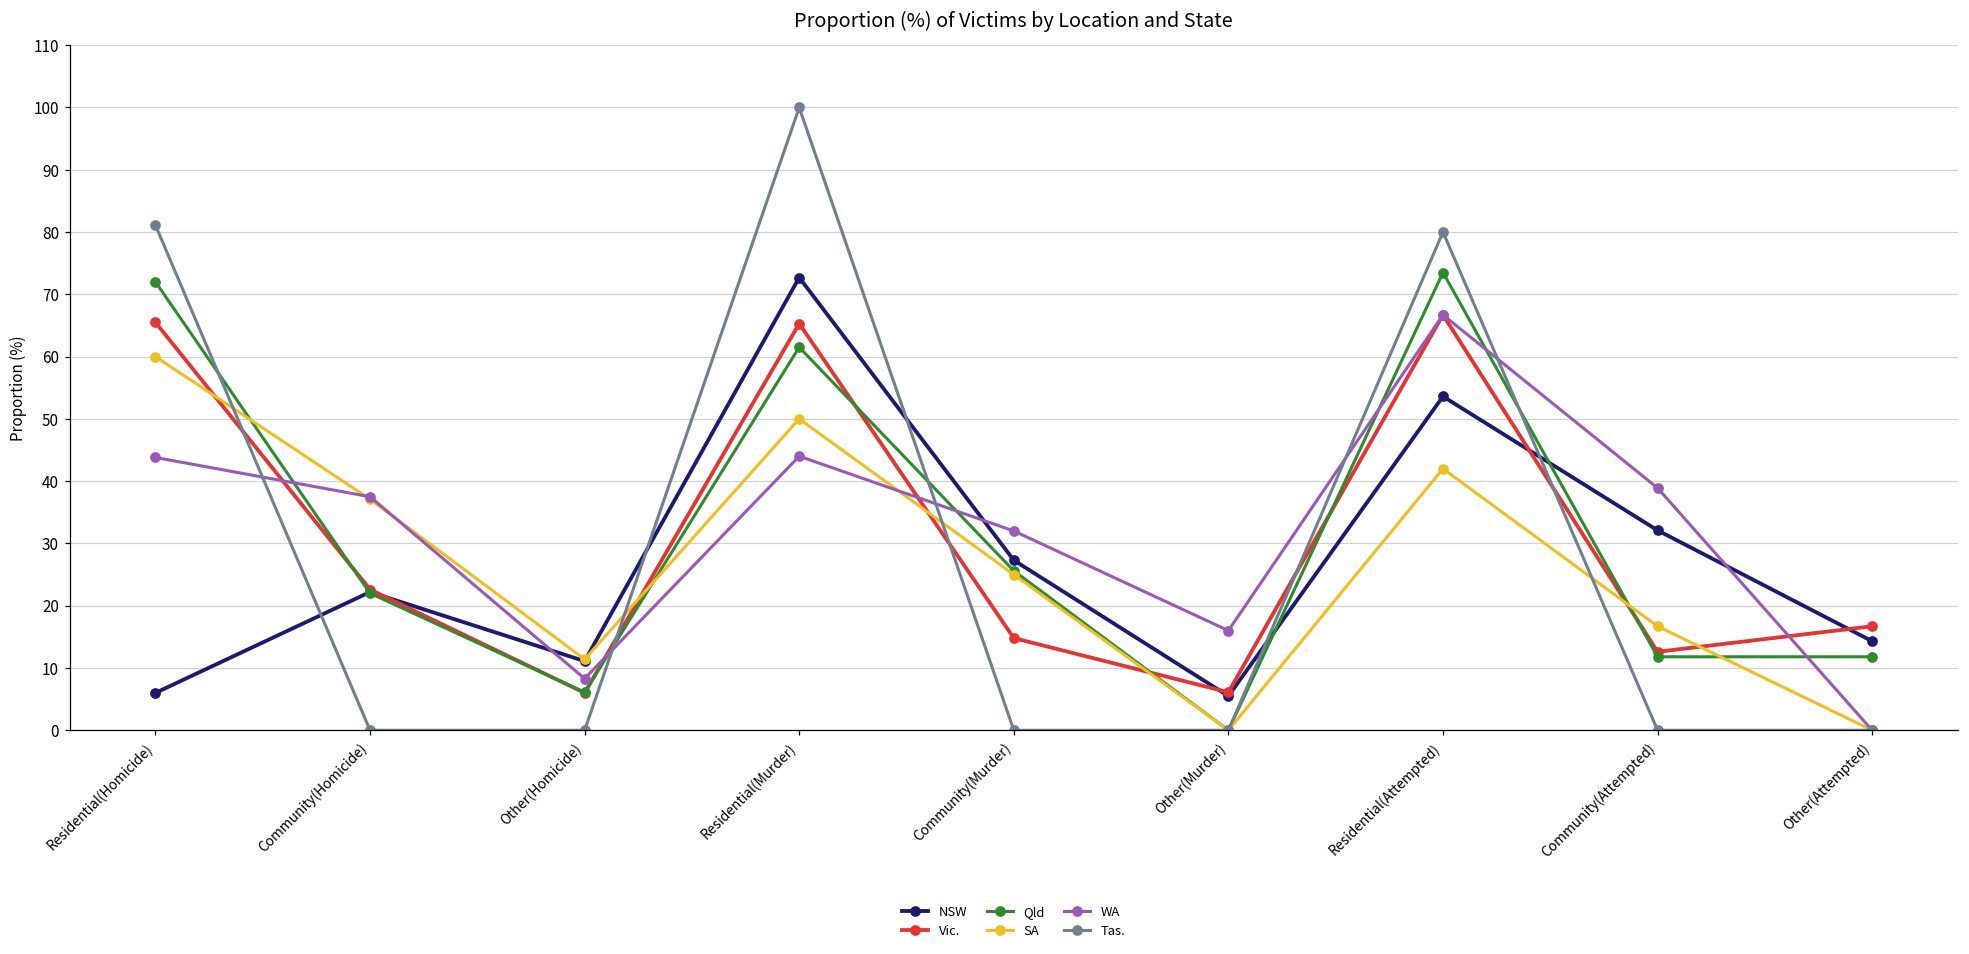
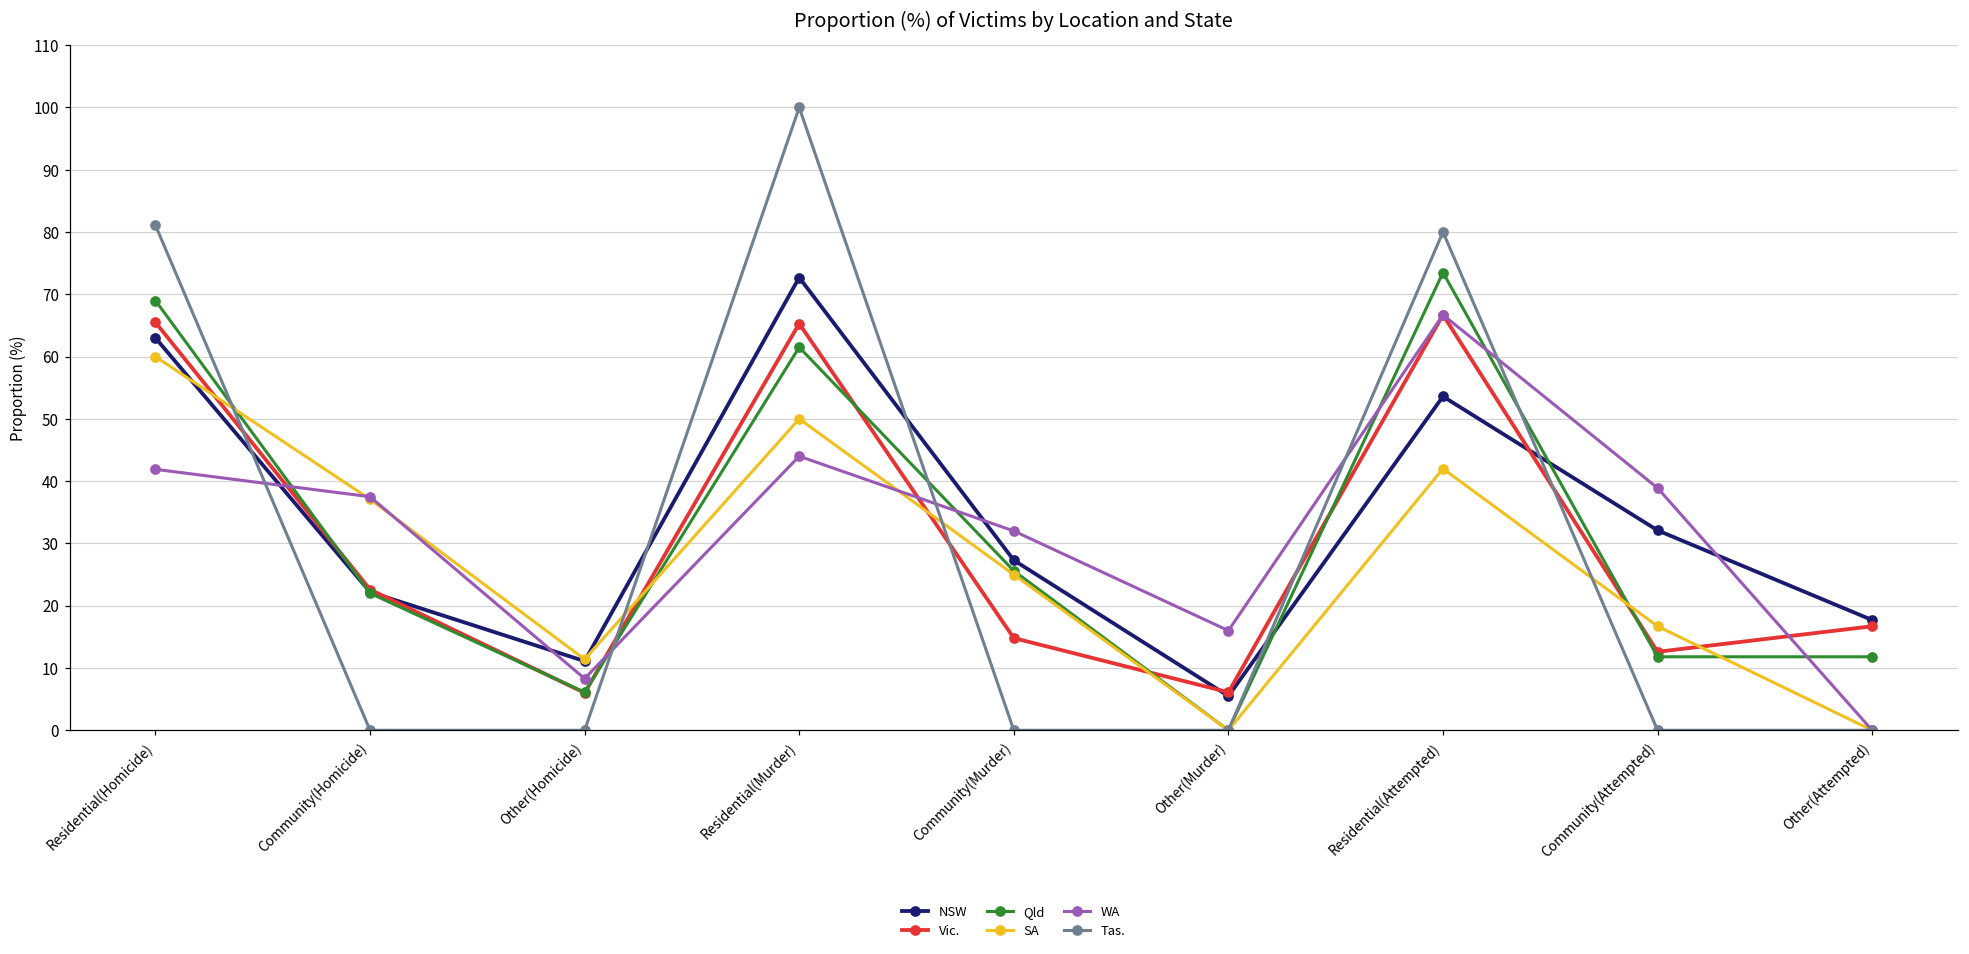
  {
    "NSW": {
-     "Residential(Homicide)": 6,
+     "Residential(Homicide)": 63,
      "Residential(Murder)": 73,
      "Community(Murder)": 27,
      "Other(Murder)": 6,
      "Residential(Attempted)": 54,
      "Community(Attempted)": 32,
-     "Other(Attempted)": 14
+     "Other(Attempted)": 18
    },
    "Vic.": {
      "Residential(Homicide)": 66,
      "Residential(Murder)": 65,
      "Community(Murder)": 15,
      "Other(Murder)": 6,
      "Community(Attempted)": 13,
      "Other(Attempted)": 17
    },
    "Qld": {
-     "Residential(Homicide)": 72,
+     "Residential(Homicide)": 69,
      "Residential(Murder)": 62,
      "Community(Murder)": 26,
      "Residential(Attempted)": 74,
      "Community(Attempted)": 12,
      "Other(Attempted)": 12
    },
    "SA": {
      "Residential(Homicide)": 60,
      "Residential(Murder)": 50,
      "Community(Murder)": 25,
      "Residential(Attempted)": 42,
      "Community(Attempted)": 17
    },
    "WA": {
-     "Residential(Homicide)": 44,
+     "Residential(Homicide)": 42,
      "Other(Homicide)": 8,
      "Residential(Murder)": 44,
      "Community(Murder)": 32,
      "Other(Murder)": 16,
      "Community(Attempted)": 39
    },
    "Tas.": {
      "Residential(Homicide)": 81,
      "Community(Homicide)": 0,
      "Other(Homicide)": 0,
      "Residential(Murder)": 100,
      "Community(Murder)": 0,
      "Residential(Attempted)": 80,
      "Community(Attempted)": 0
    }
  }
